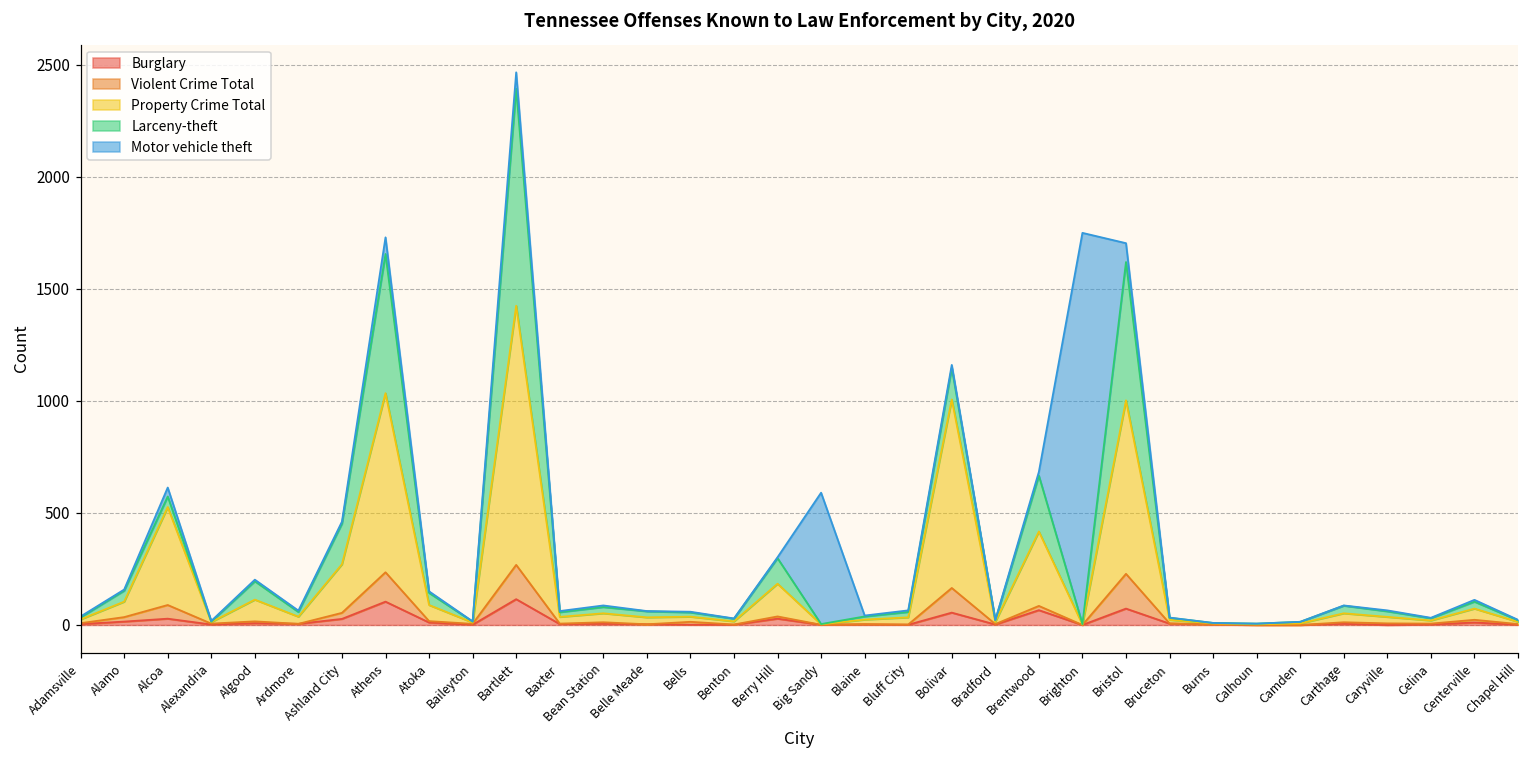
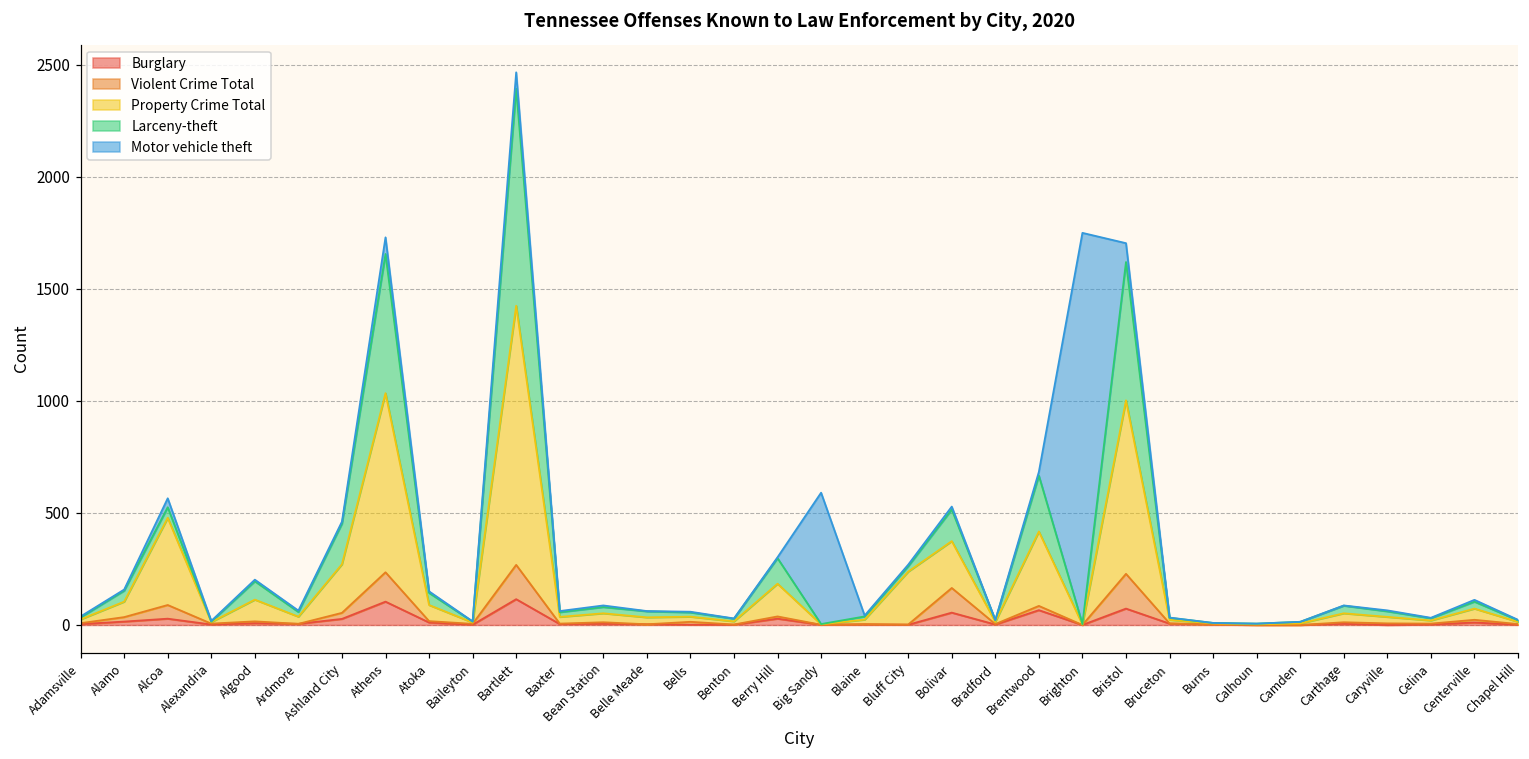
  {
    "Property Crime Total": {
      "Alamo": 70,
-     "Alcoa": 440,
+     "Alcoa": 390,
      "Algood": 100,
      "Ardmore": 30,
      "Ashland City": 220,
      "Athens": 800,
      "Atoka": 70,
      "Bartlett": 1160,
      "Baxter": 30,
      "Bean Station": 40,
      "Belle Meade": 30,
      "Bells": 20,
      "Berry Hill": 150,
      "Blaine": 20,
-     "Bluff City": 30,
-     "Bolivar": 840,
+     "Bluff City": 240,
+     "Bolivar": 210,
      "Brentwood": 330,
      "Bristol": 770,
      "Carthage": 40,
      "Caryville": 30,
      "Centerville": 50
    },
    "Larceny-theft": {
      "Alcoa": 50,
      "Athens": 620,
      "Bartlett": 970,
      "Bolivar": 140,
      "Brentwood": 250,
      "Bristol": 620
    },
    "Motor vehicle theft": {
      "Alcoa": 40,
      "Athens": 70,
      "Bartlett": 70,
      "Big Sandy": 590,
      "Bolivar": 10,
      "Brentwood": 20,
      "Brighton": 1750,
      "Bristol": 80
    }
  }
